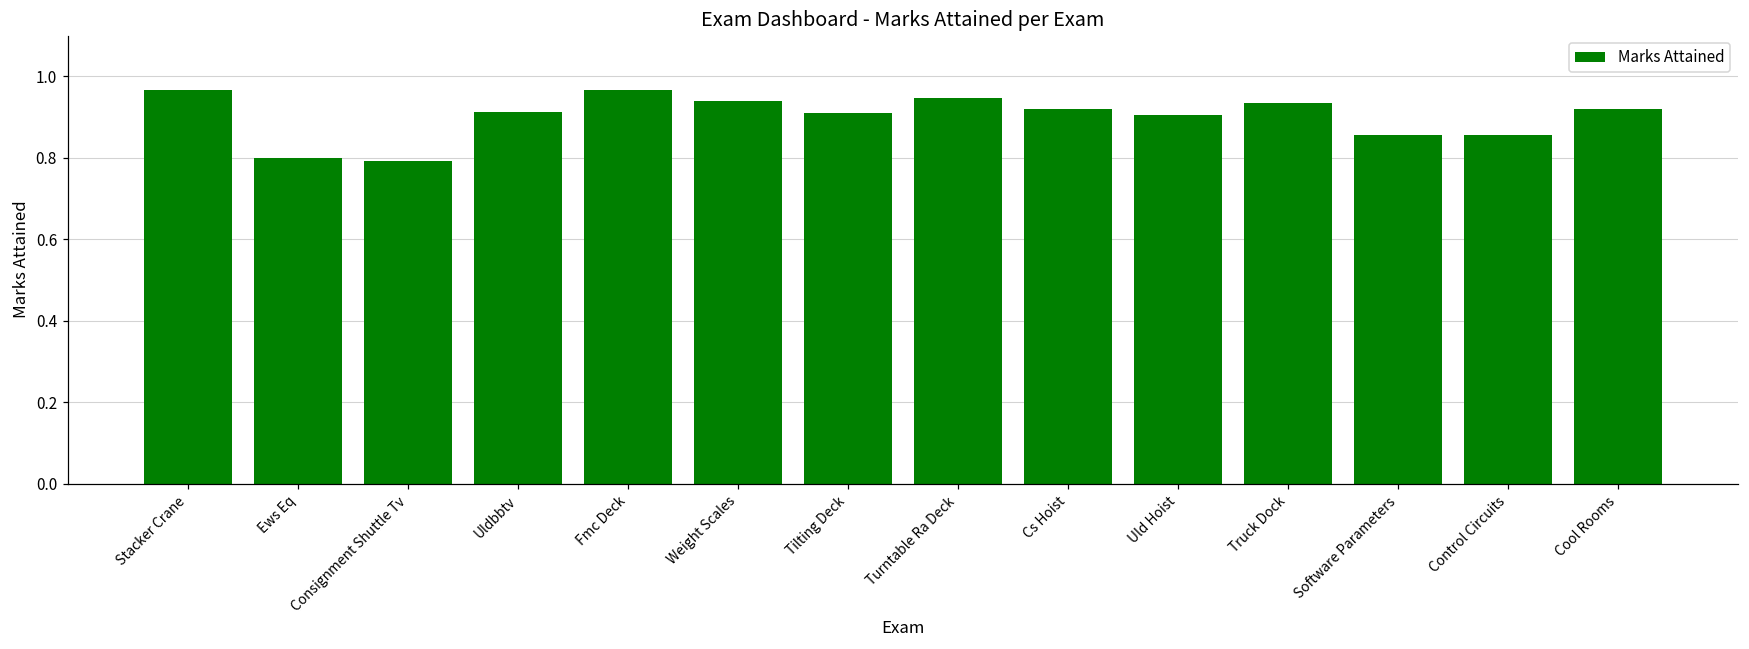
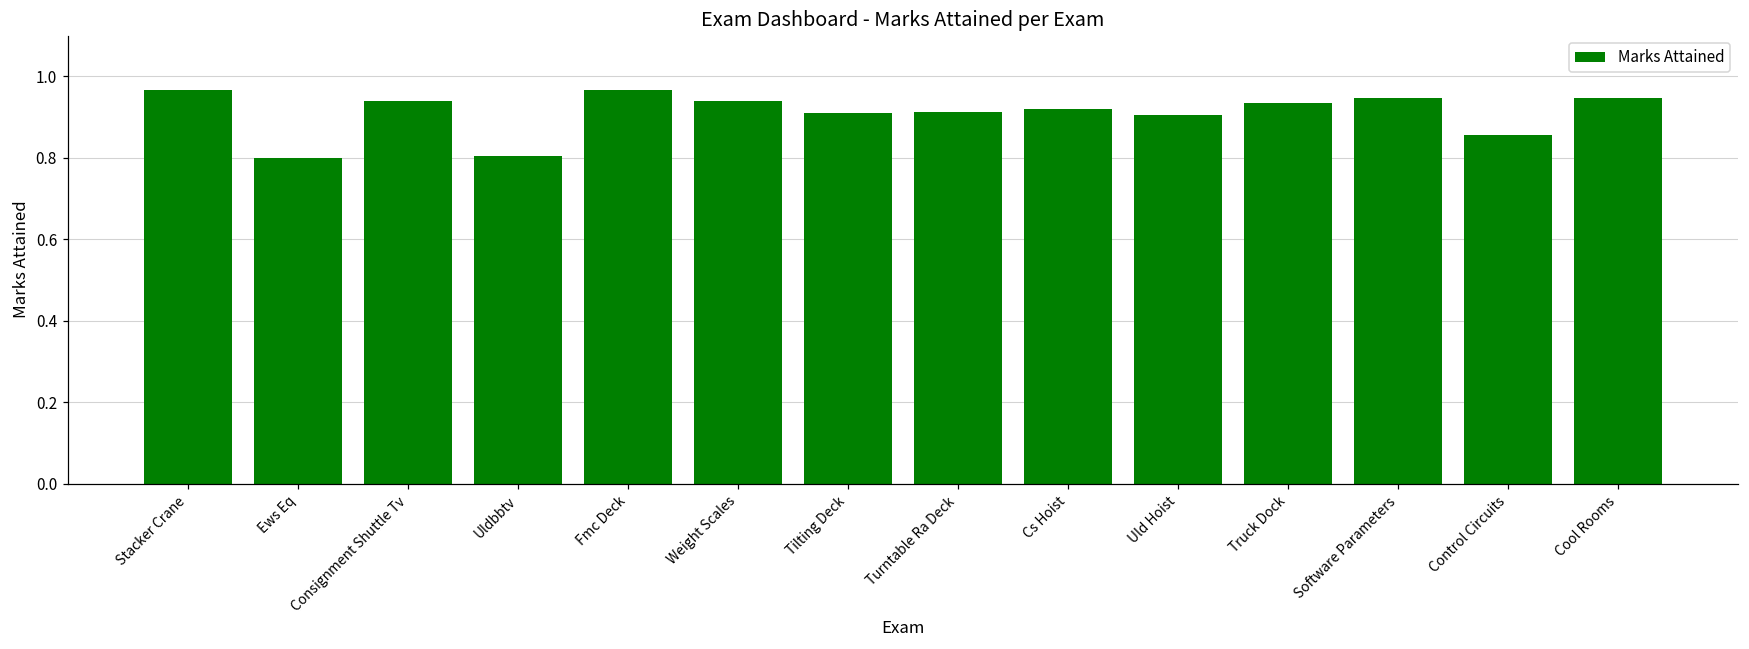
  {
    "Stacker Crane": 0.97,
    "Ews Eq": 0.80,
-   "Consignment Shuttle Tv": 0.79,
-   "Uldbbtv": 0.91,
+   "Consignment Shuttle Tv": 0.94,
+   "Uldbbtv": 0.80,
    "Fmc Deck": 0.97,
    "Weight Scales": 0.94,
    "Tilting Deck": 0.91,
-   "Turntable Ra Deck": 0.95,
+   "Turntable Ra Deck": 0.91,
    "Cs Hoist": 0.92,
    "Uld Hoist": 0.91,
    "Truck Dock": 0.94,
-   "Software Parameters": 0.86,
+   "Software Parameters": 0.95,
    "Control Circuits": 0.86,
-   "Cool Rooms": 0.92
+   "Cool Rooms": 0.95
  }
